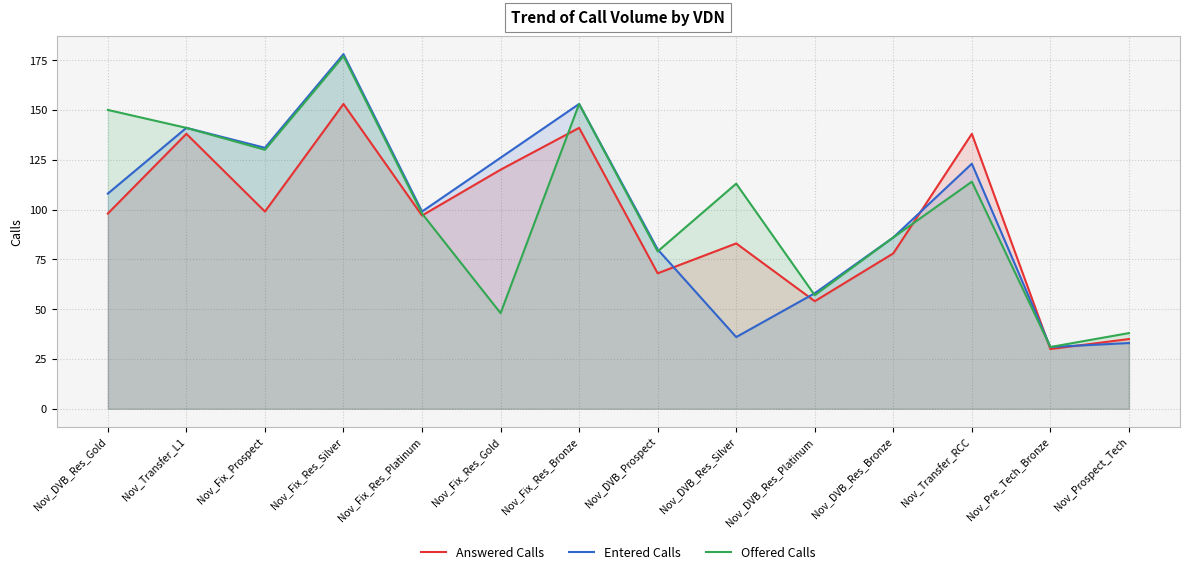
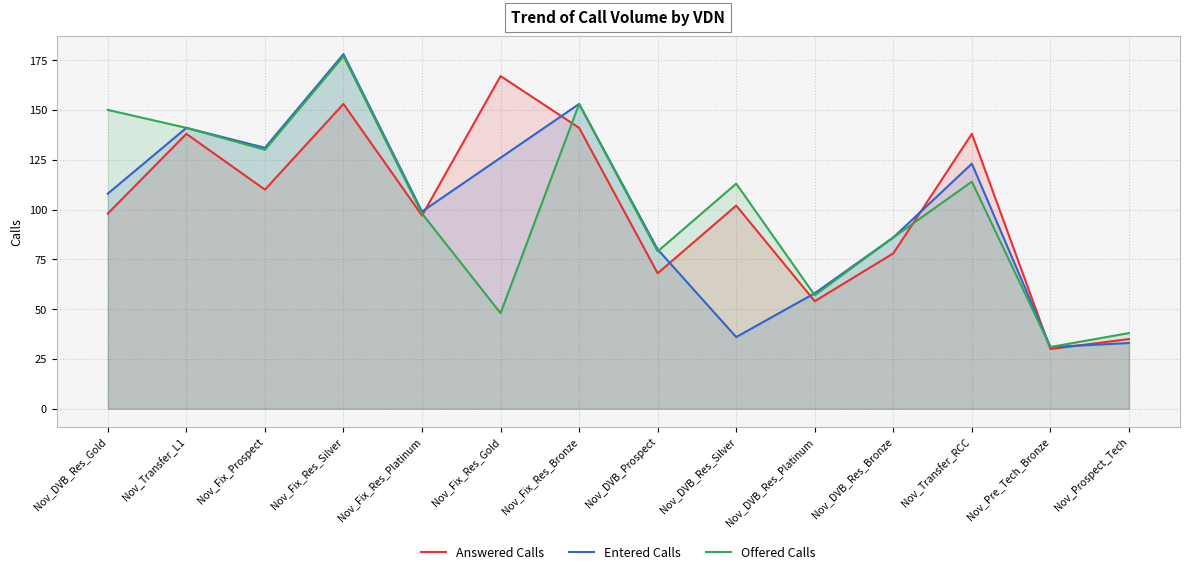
  {
    "Answered Calls": {
      "Nov_DVB_Res_Gold": 98,
      "Nov_Transfer_L1": 138,
-     "Nov_Fix_Prospect": 99,
+     "Nov_Fix_Prospect": 110,
      "Nov_Fix_Res_Silver": 153,
-     "Nov_Fix_Res_Gold": 120,
+     "Nov_Fix_Res_Gold": 167,
      "Nov_Fix_Res_Bronze": 141,
      "Nov_DVB_Prospect": 68,
-     "Nov_DVB_Res_Silver": 83,
+     "Nov_DVB_Res_Silver": 102,
      "Nov_DVB_Res_Platinum": 54,
      "Nov_DVB_Res_Bronze": 78,
      "Nov_Transfer_RCC": 138,
      "Nov_Prospect_Tech": 35
    },
    "Entered Calls": {
      "Nov_DVB_Res_Gold": 108,
      "Nov_Fix_Res_Gold": 126,
      "Nov_DVB_Res_Silver": 36,
      "Nov_Transfer_RCC": 123,
      "Nov_Prospect_Tech": 33
    },
    "Offered Calls": {
      "Nov_DVB_Res_Gold": 150,
      "Nov_Fix_Res_Gold": 48,
      "Nov_DVB_Res_Silver": 113,
      "Nov_Transfer_RCC": 114,
      "Nov_Prospect_Tech": 38
    }
  }
